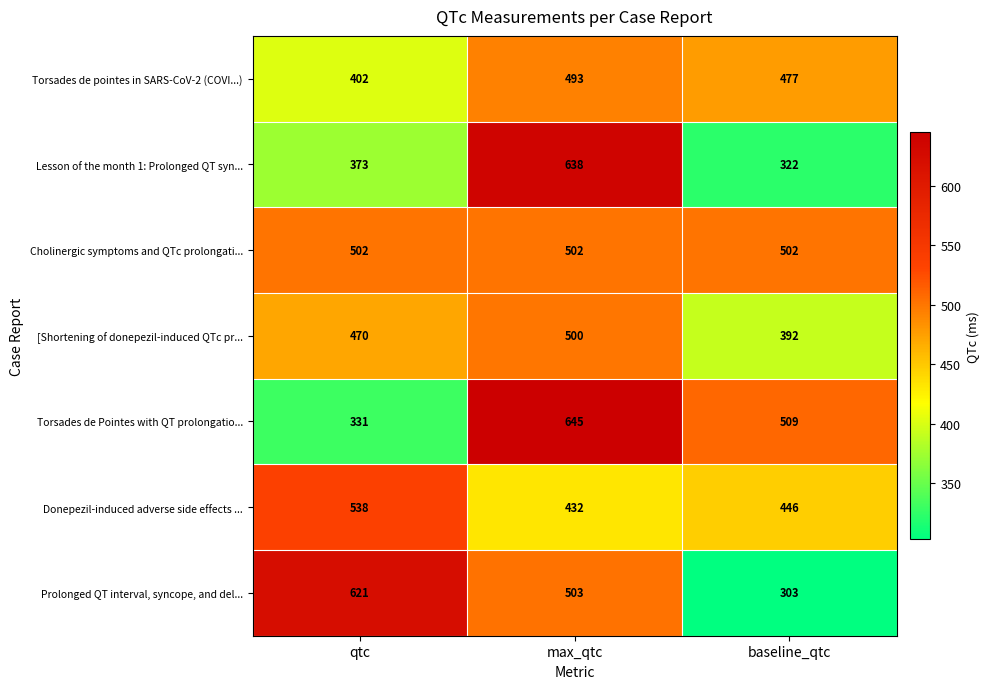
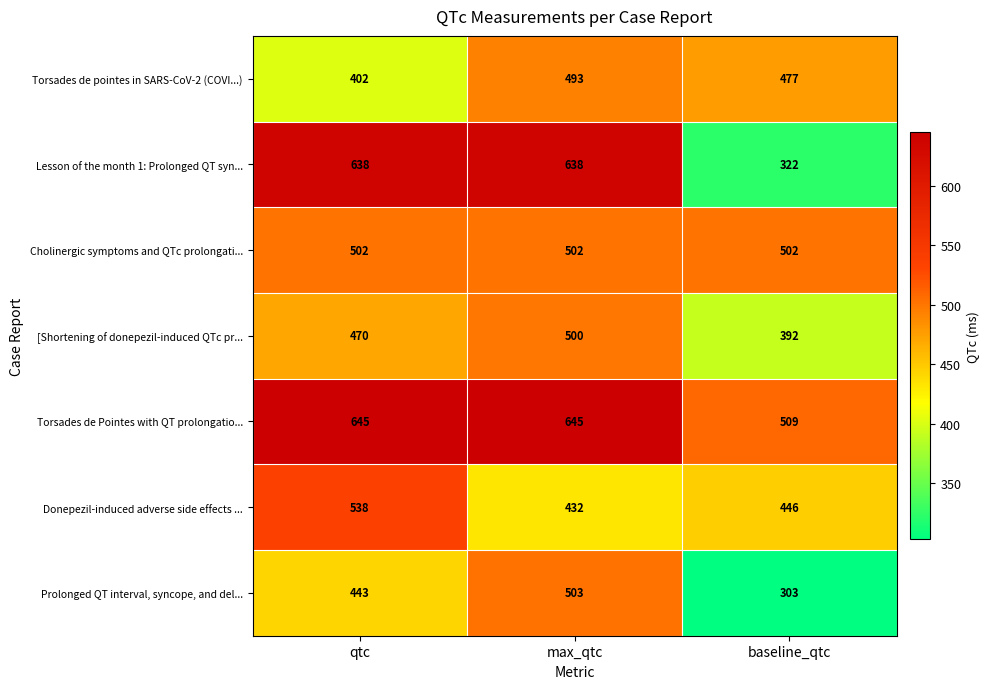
  {
    "Torsades de pointes in SARS-CoV-2 (COVI...)": {
      "qtc": 402,
      "max_qtc": 493,
      "baseline_qtc": 477
    },
    "Lesson of the month 1: Prolonged QT syn...": {
-     "qtc": 373,
+     "qtc": 638,
      "max_qtc": 638,
      "baseline_qtc": 322
    },
    "Cholinergic symptoms and QTc prolongati...": {
      "qtc": 502,
      "max_qtc": 502,
      "baseline_qtc": 502
    },
    "[Shortening of donepezil-induced QTc pr...": {
      "qtc": 470,
      "max_qtc": 500,
      "baseline_qtc": 392
    },
    "Torsades de Pointes with QT prolongatio...": {
-     "qtc": 331,
+     "qtc": 645,
      "max_qtc": 645,
      "baseline_qtc": 509
    },
    "Donepezil-induced adverse side effects ...": {
      "qtc": 538,
      "max_qtc": 432,
      "baseline_qtc": 446
    },
    "Prolonged QT interval, syncope, and del...": {
-     "qtc": 621,
+     "qtc": 443,
      "max_qtc": 503,
      "baseline_qtc": 303
    }
  }
